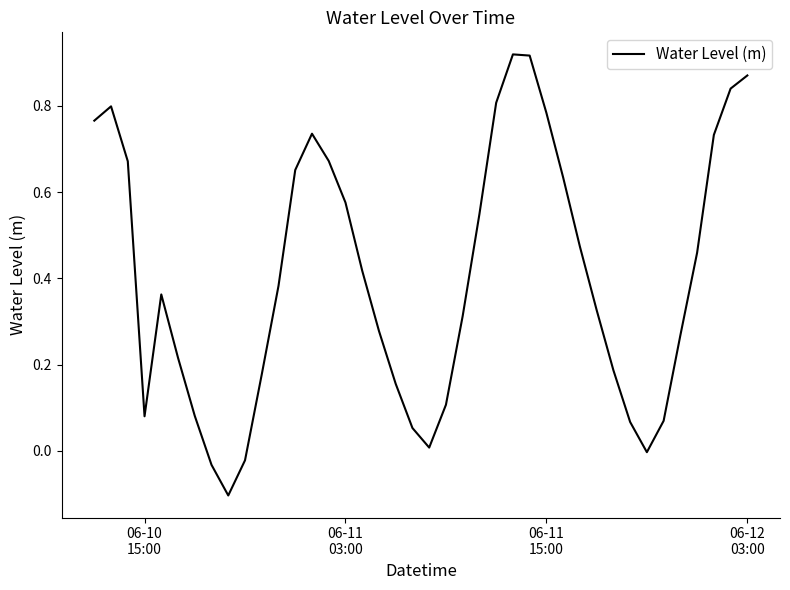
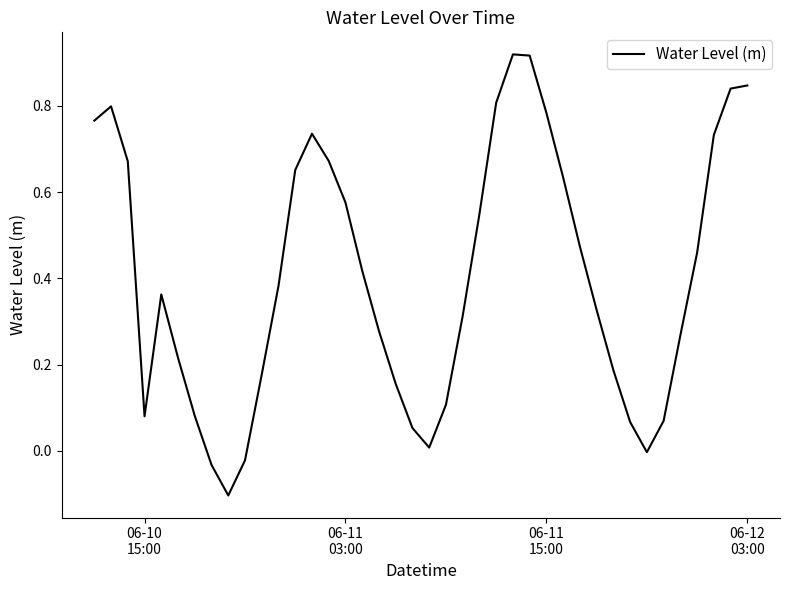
  {
    "06-10 15:00": 0.08,
    "06-11 03:00": 0.58,
    "06-11 15:00": 0.78,
-   "06-12 03:00": 0.87
+   "06-12 03:00": 0.85
  }
